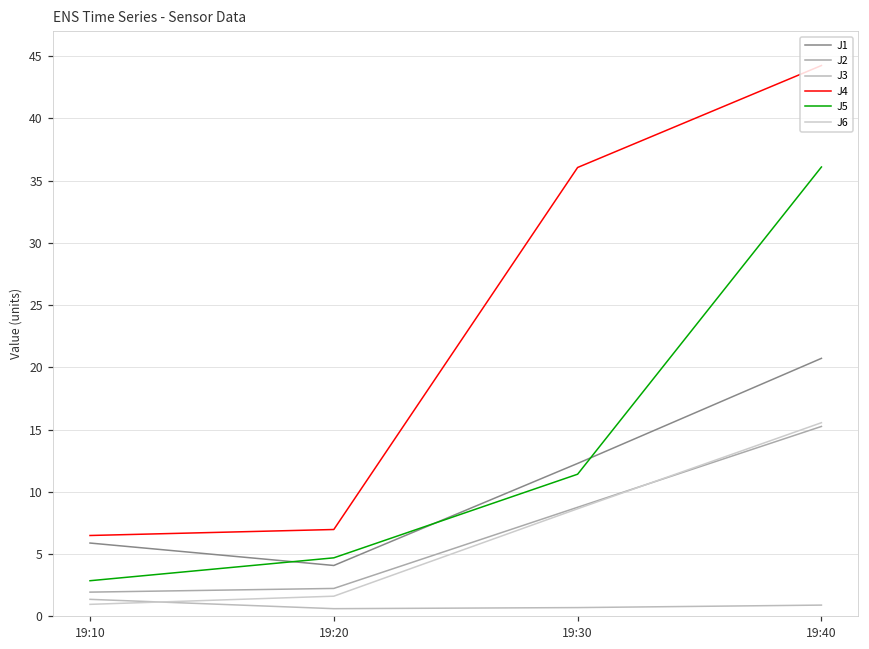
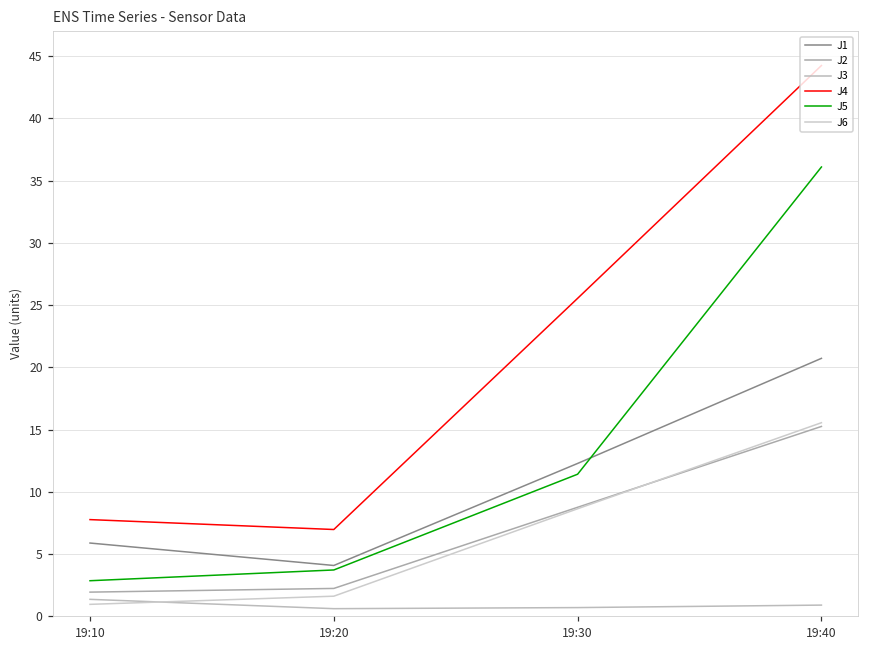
  {
    "J4": {
-     "19:10": 6.5,
+     "19:10": 7.8,
      "19:20": 7.0,
-     "19:30": 36.1
+     "19:30": 25.5
    },
    "J5": {
      "19:10": 2.9,
-     "19:20": 4.7,
+     "19:20": 3.7,
      "19:30": 11.4,
      "19:40": 36.1
    }
  }
